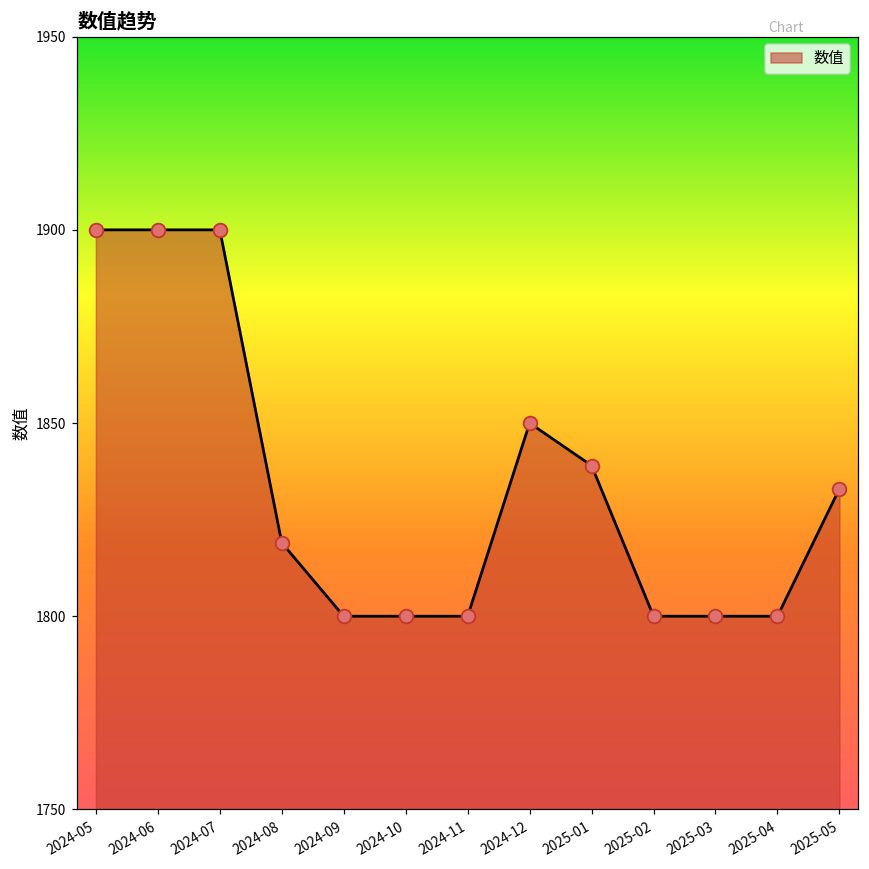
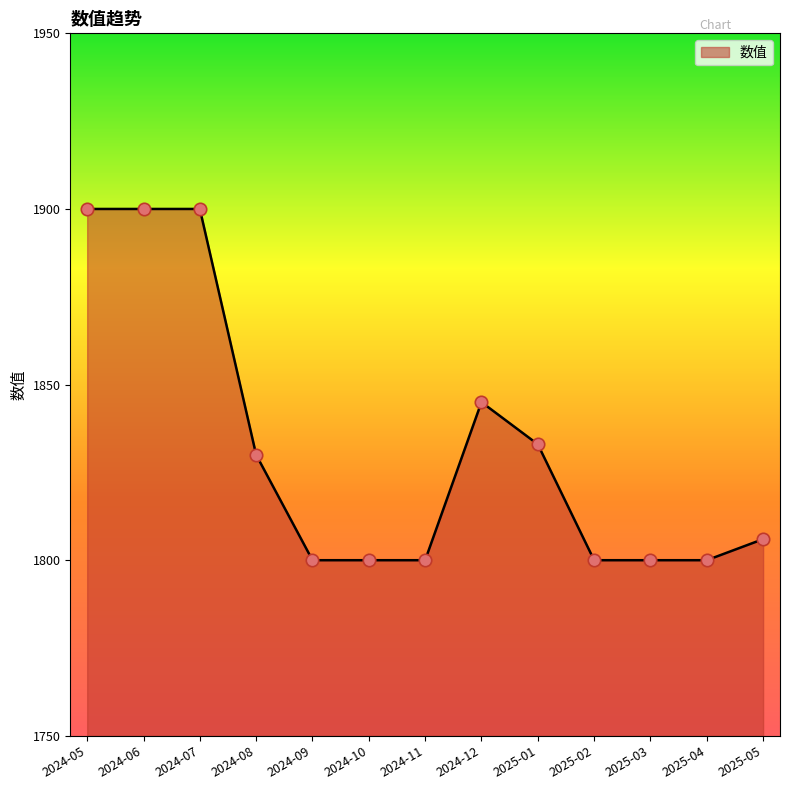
  {
    "2024-05": 1900,
    "2024-06": 1900,
    "2024-07": 1900,
-   "2024-08": 1819,
+   "2024-08": 1830,
    "2024-09": 1800,
    "2024-10": 1800,
    "2024-11": 1800,
-   "2024-12": 1850,
-   "2025-01": 1839,
+   "2024-12": 1845,
+   "2025-01": 1833,
    "2025-02": 1800,
    "2025-03": 1800,
    "2025-04": 1800,
-   "2025-05": 1833
+   "2025-05": 1806
  }
